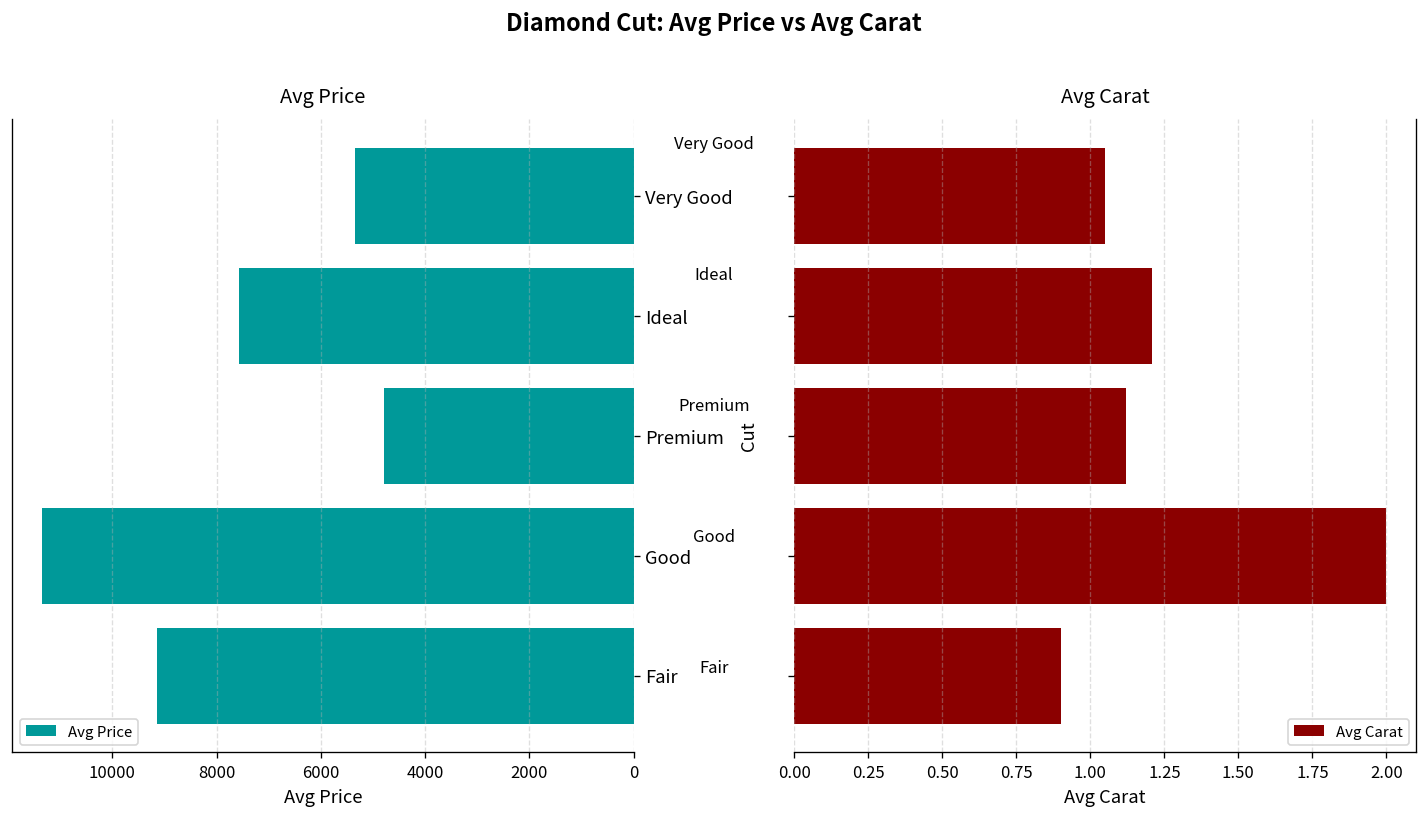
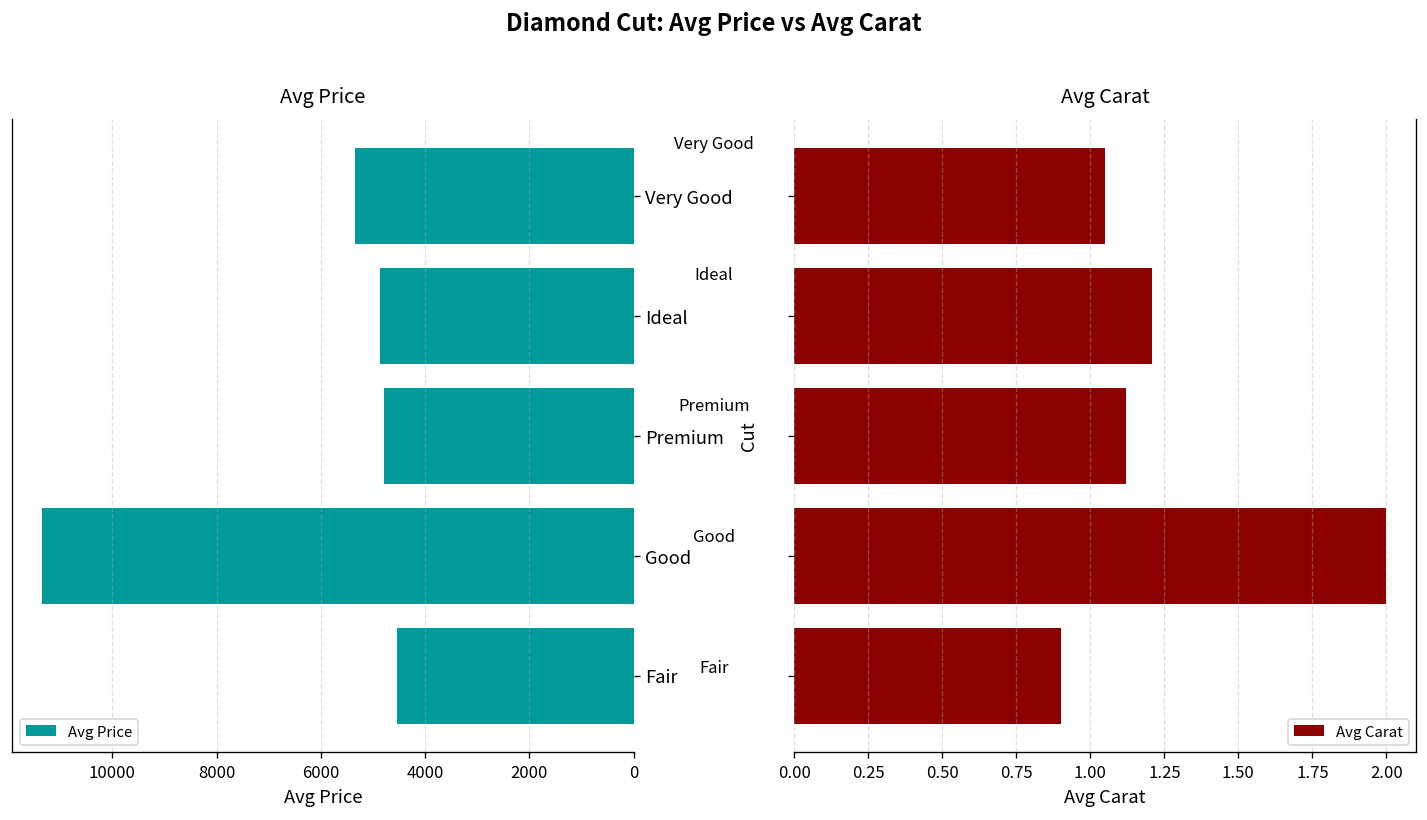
  {
    "Avg Price": {
      "Very Good": 5400,
-     "Ideal": 7600,
+     "Ideal": 4900,
      "Premium": 4800,
      "Good": 11400,
-     "Fair": 9100
+     "Fair": 4500
    }
  }
